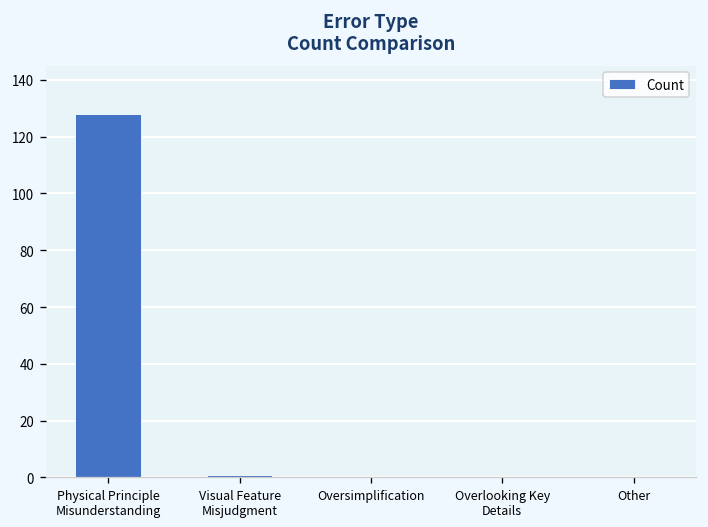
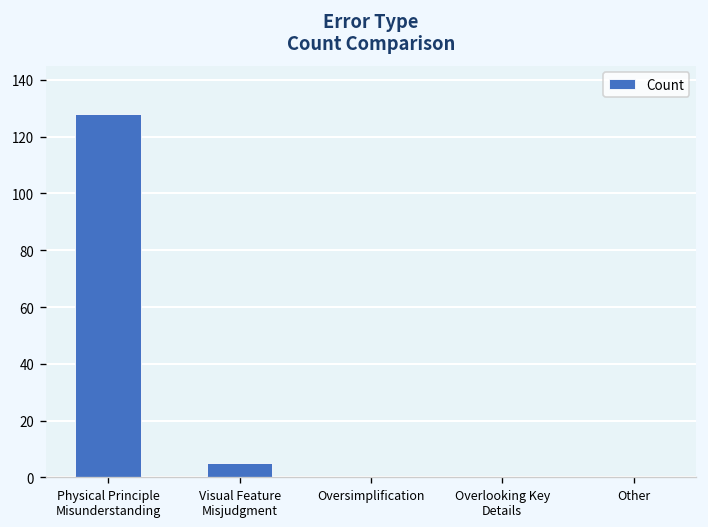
  {
    "Physical Principle Misunderstanding": 128,
-   "Visual Feature Misjudgment": 1,
+   "Visual Feature Misjudgment": 5,
    "Oversimplification": 0,
    "Overlooking Key Details": 0,
    "Other": 0
  }
